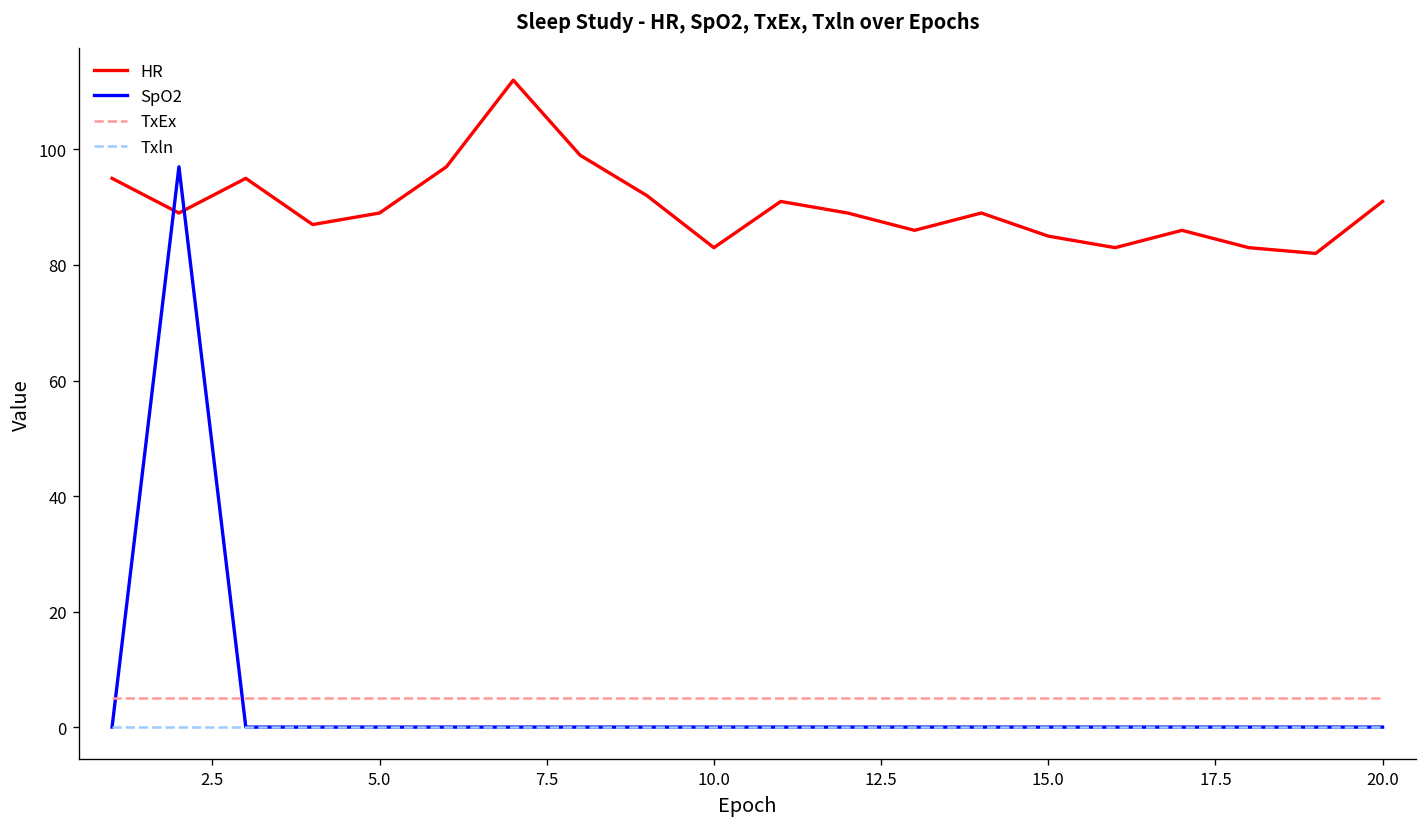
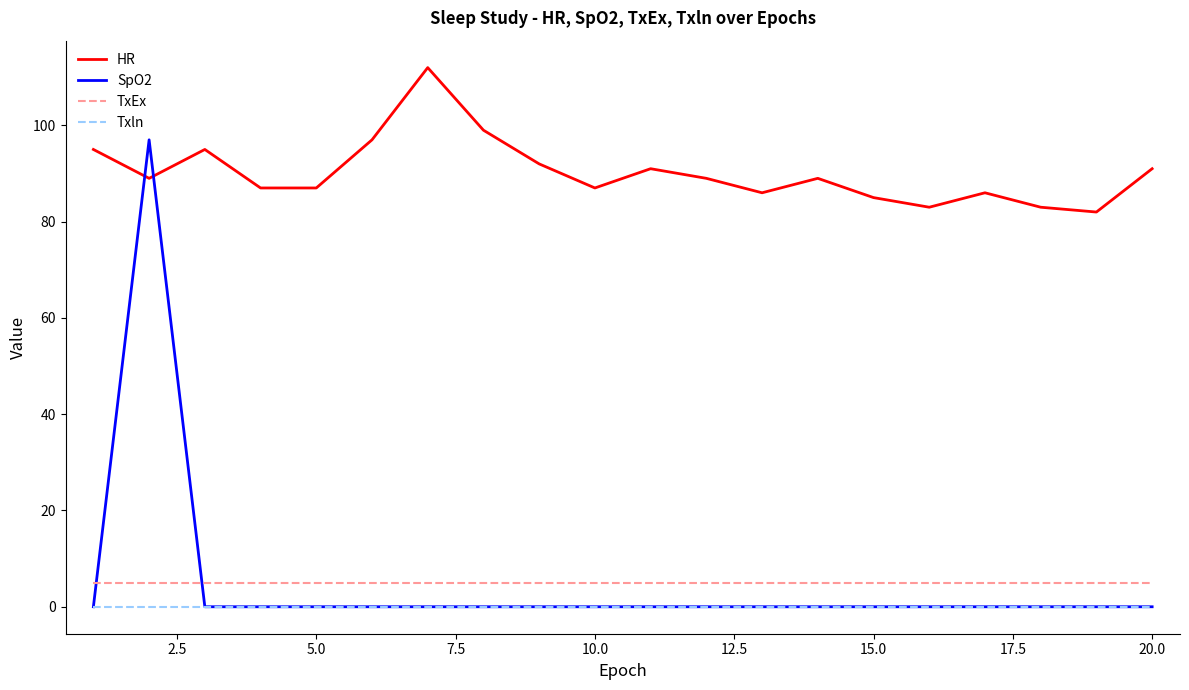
  {
    "HR": {
-     "5.0": 89,
-     "10.0": 83,
+     "5.0": 87,
+     "10.0": 87,
      "15.0": 85,
      "20.0": 91
    },
    "TxEx": {
      "5.0": 5,
      "10.0": 5,
      "15.0": 5,
      "20.0": 5
    }
  }
